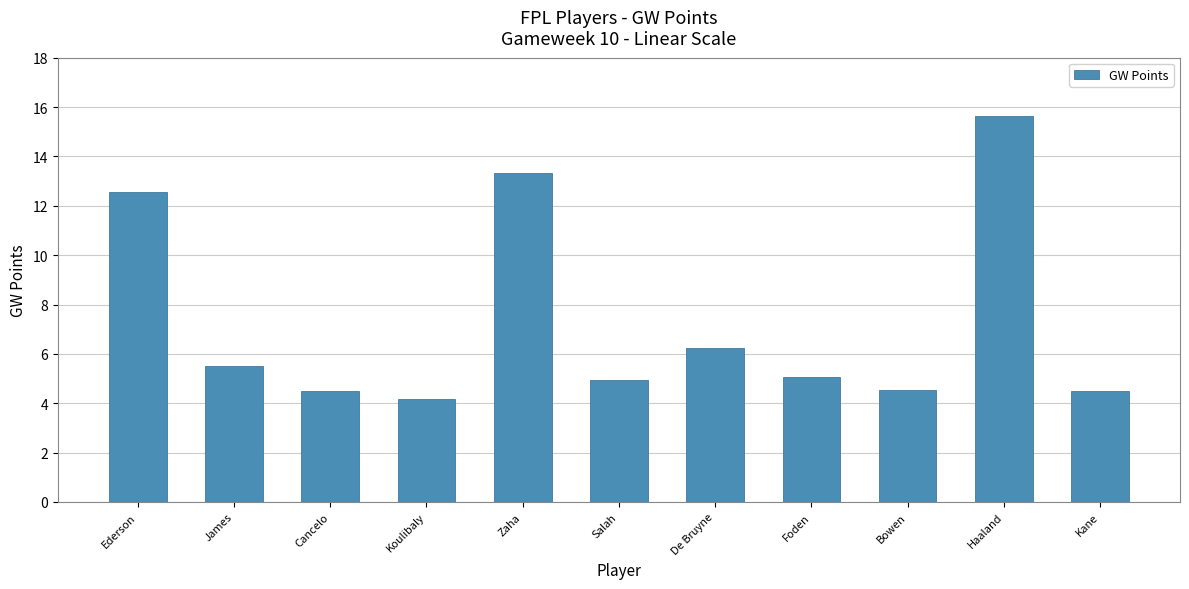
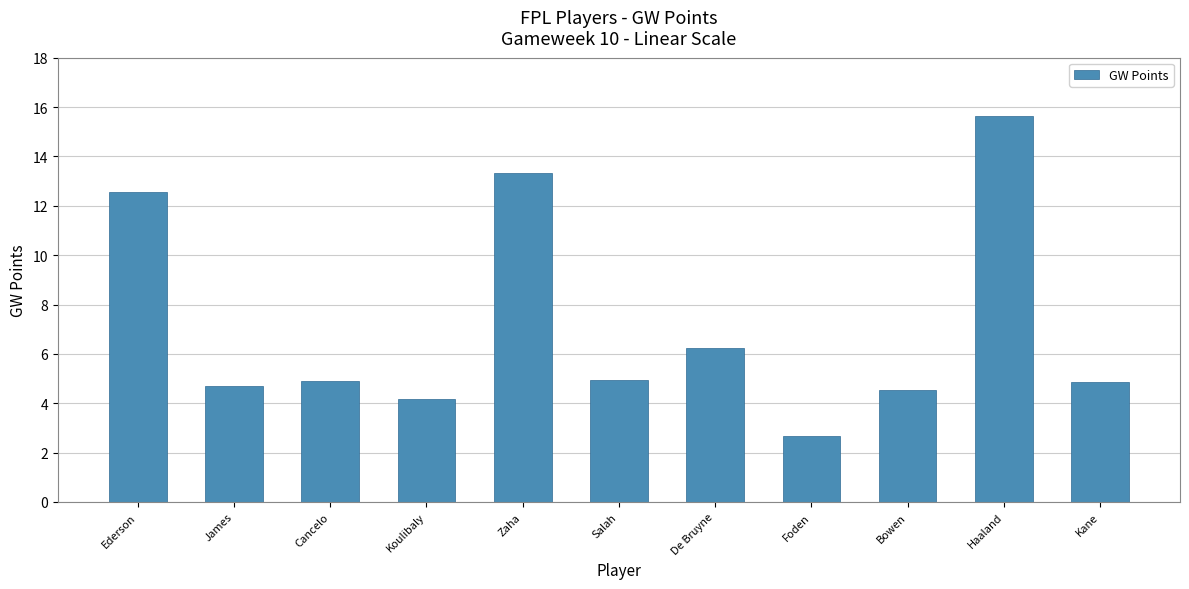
  {
    "Ederson": 12.6,
-   "James": 5.5,
-   "Cancelo": 4.5,
+   "James": 4.7,
+   "Cancelo": 4.9,
    "Koulibaly": 4.2,
    "Zaha": 13.3,
    "Salah": 5.0,
    "De Bruyne": 6.3,
-   "Foden": 5.1,
+   "Foden": 2.7,
    "Bowen": 4.5,
    "Haaland": 15.6,
-   "Kane": 4.5
+   "Kane": 4.9
  }
